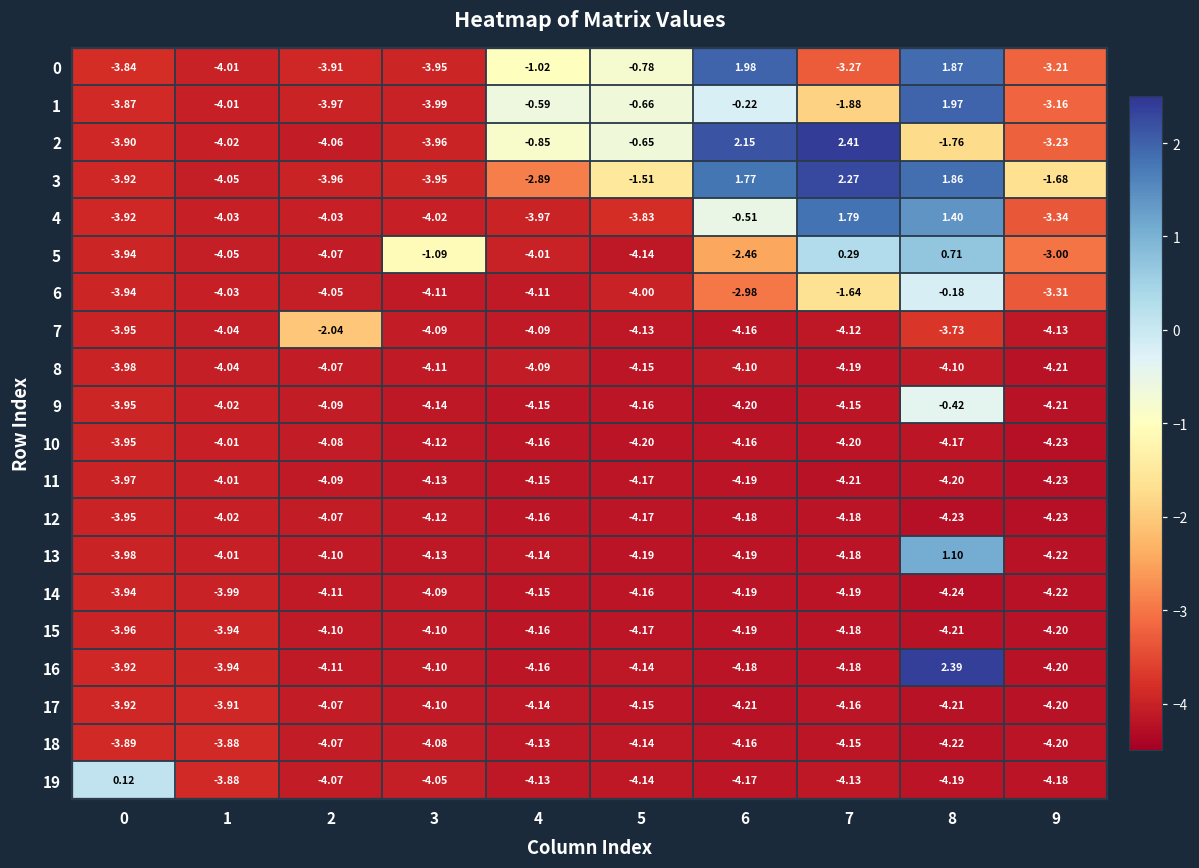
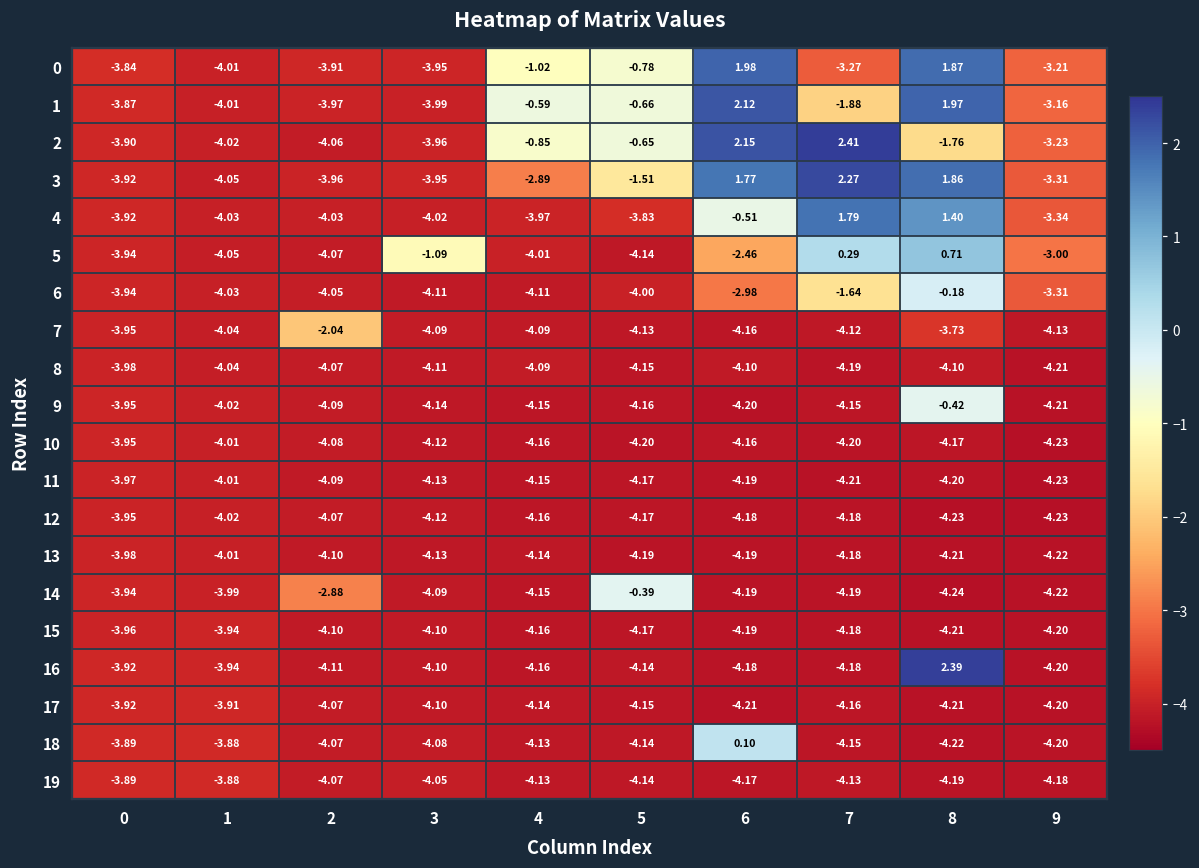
  {
    "0": {
      "0": -3.84,
      "1": -4.01,
      "2": -3.91,
      "3": -3.95,
      "4": -1.02,
      "5": -0.78,
      "6": 1.98,
      "7": -3.27,
      "8": 1.87,
      "9": -3.21
    },
    "1": {
      "0": -3.87,
      "1": -4.01,
      "2": -3.97,
      "3": -3.99,
      "4": -0.59,
      "5": -0.66,
-     "6": -0.22,
+     "6": 2.12,
      "7": -1.88,
      "8": 1.97,
      "9": -3.16
    },
    "2": {
      "0": -3.90,
      "1": -4.02,
      "2": -4.06,
      "3": -3.96,
      "4": -0.85,
      "5": -0.65,
      "6": 2.15,
      "7": 2.41,
      "8": -1.76,
      "9": -3.23
    },
    "3": {
      "0": -3.92,
      "1": -4.05,
      "2": -3.96,
      "3": -3.95,
      "4": -2.89,
      "5": -1.51,
      "6": 1.77,
      "7": 2.27,
      "8": 1.86,
-     "9": -1.68
+     "9": -3.31
    },
    "4": {
      "0": -3.92,
      "1": -4.03,
      "2": -4.03,
      "3": -4.02,
      "4": -3.97,
      "5": -3.83,
      "6": -0.51,
      "7": 1.79,
      "8": 1.40,
      "9": -3.34
    },
    "5": {
      "0": -3.94,
      "1": -4.05,
      "2": -4.07,
      "3": -1.09,
      "4": -4.01,
      "5": -4.14,
      "6": -2.46,
      "7": 0.29,
      "8": 0.71,
      "9": -3.00
    },
    "6": {
      "0": -3.94,
      "1": -4.03,
      "2": -4.05,
      "3": -4.11,
      "4": -4.11,
      "5": -4.00,
      "6": -2.98,
      "7": -1.64,
      "8": -0.18,
      "9": -3.31
    },
    "7": {
      "0": -3.95,
      "1": -4.04,
      "2": -2.04,
      "3": -4.09,
      "4": -4.09,
      "5": -4.13,
      "6": -4.16,
      "7": -4.12,
      "8": -3.73,
      "9": -4.13
    },
    "8": {
      "0": -3.98,
      "1": -4.04,
      "2": -4.07,
      "3": -4.11,
      "4": -4.09,
      "5": -4.15,
      "6": -4.10,
      "7": -4.19,
      "8": -4.10,
      "9": -4.21
    },
    "9": {
      "0": -3.95,
      "1": -4.02,
      "2": -4.09,
      "3": -4.14,
      "4": -4.15,
      "5": -4.16,
      "6": -4.20,
      "7": -4.15,
      "8": -0.42,
      "9": -4.21
    },
    "10": {
      "0": -3.95,
      "1": -4.01,
      "2": -4.08,
      "3": -4.12,
      "4": -4.16,
      "5": -4.20,
      "6": -4.16,
      "7": -4.20,
      "8": -4.17,
      "9": -4.23
    },
    "11": {
      "0": -3.97,
      "1": -4.01,
      "2": -4.09,
      "3": -4.13,
      "4": -4.15,
      "5": -4.17,
      "6": -4.19,
      "7": -4.21,
      "8": -4.20,
      "9": -4.23
    },
    "12": {
      "0": -3.95,
      "1": -4.02,
      "2": -4.07,
      "3": -4.12,
      "4": -4.16,
      "5": -4.17,
      "6": -4.18,
      "7": -4.18,
      "8": -4.23,
      "9": -4.23
    },
    "13": {
      "0": -3.98,
      "1": -4.01,
      "2": -4.10,
      "3": -4.13,
      "4": -4.14,
      "5": -4.19,
      "6": -4.19,
      "7": -4.18,
-     "8": 1.10,
+     "8": -4.21,
      "9": -4.22
    },
    "14": {
      "0": -3.94,
      "1": -3.99,
-     "2": -4.11,
+     "2": -2.88,
      "3": -4.09,
      "4": -4.15,
-     "5": -4.16,
+     "5": -0.39,
      "6": -4.19,
      "7": -4.19,
      "8": -4.24,
      "9": -4.22
    },
    "15": {
      "0": -3.96,
      "1": -3.94,
      "2": -4.10,
      "3": -4.10,
      "4": -4.16,
      "5": -4.17,
      "6": -4.19,
      "7": -4.18,
      "8": -4.21,
      "9": -4.20
    },
    "16": {
      "0": -3.92,
      "1": -3.94,
      "2": -4.11,
      "3": -4.10,
      "4": -4.16,
      "5": -4.14,
      "6": -4.18,
      "7": -4.18,
      "8": 2.39,
      "9": -4.20
    },
    "17": {
      "0": -3.92,
      "1": -3.91,
      "2": -4.07,
      "3": -4.10,
      "4": -4.14,
      "5": -4.15,
      "6": -4.21,
      "7": -4.16,
      "8": -4.21,
      "9": -4.20
    },
    "18": {
      "0": -3.89,
      "1": -3.88,
      "2": -4.07,
      "3": -4.08,
      "4": -4.13,
      "5": -4.14,
-     "6": -4.16,
+     "6": 0.10,
      "7": -4.15,
      "8": -4.22,
      "9": -4.20
    },
    "19": {
-     "0": 0.12,
+     "0": -3.89,
      "1": -3.88,
      "2": -4.07,
      "3": -4.05,
      "4": -4.13,
      "5": -4.14,
      "6": -4.17,
      "7": -4.13,
      "8": -4.19,
      "9": -4.18
    }
  }
